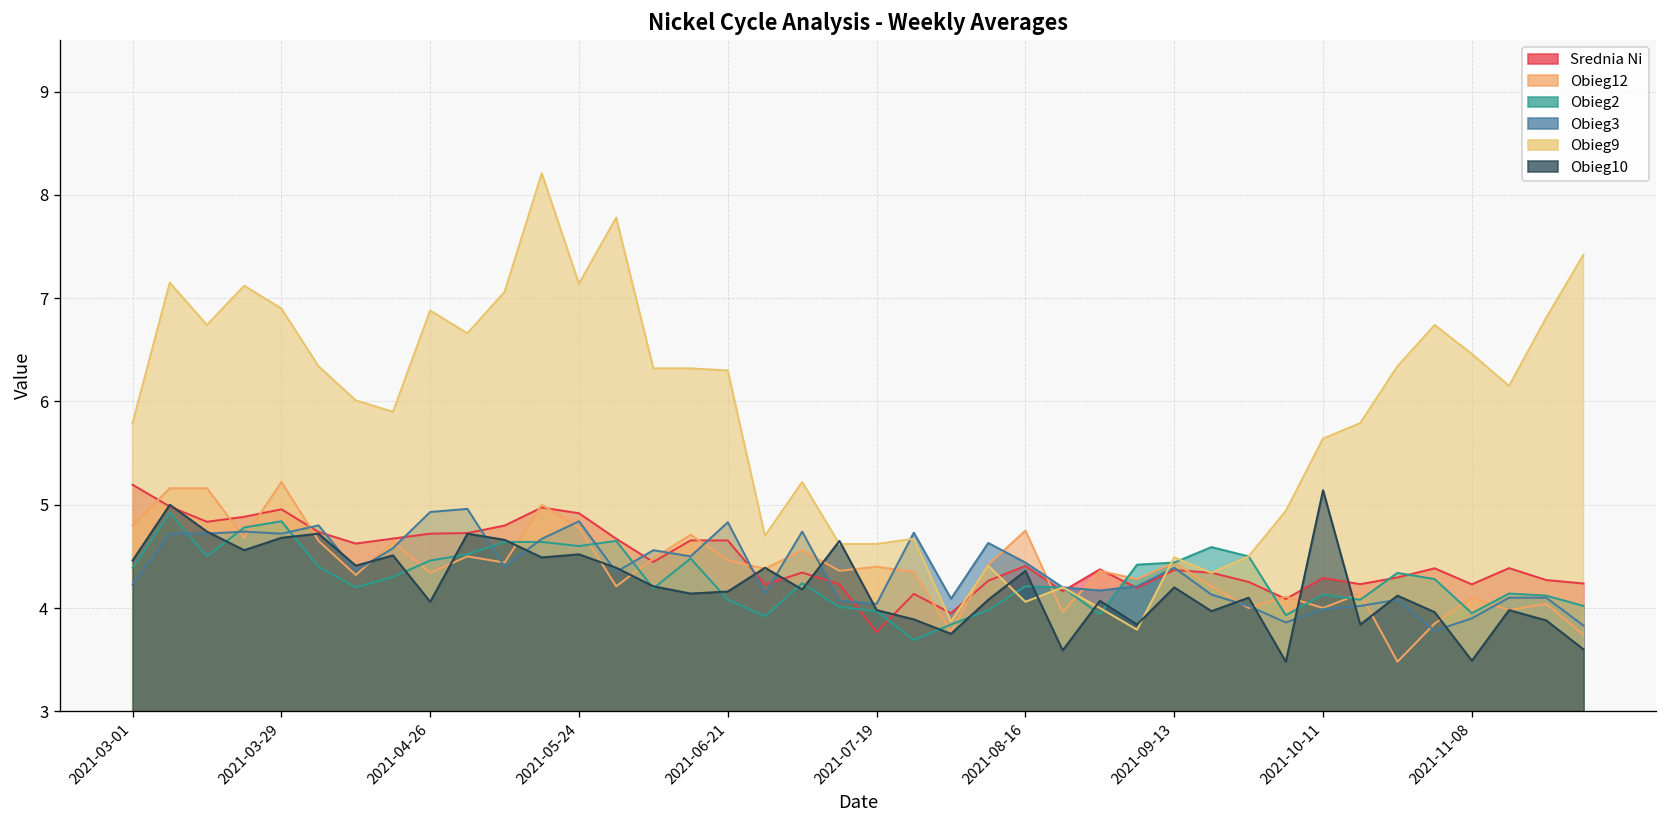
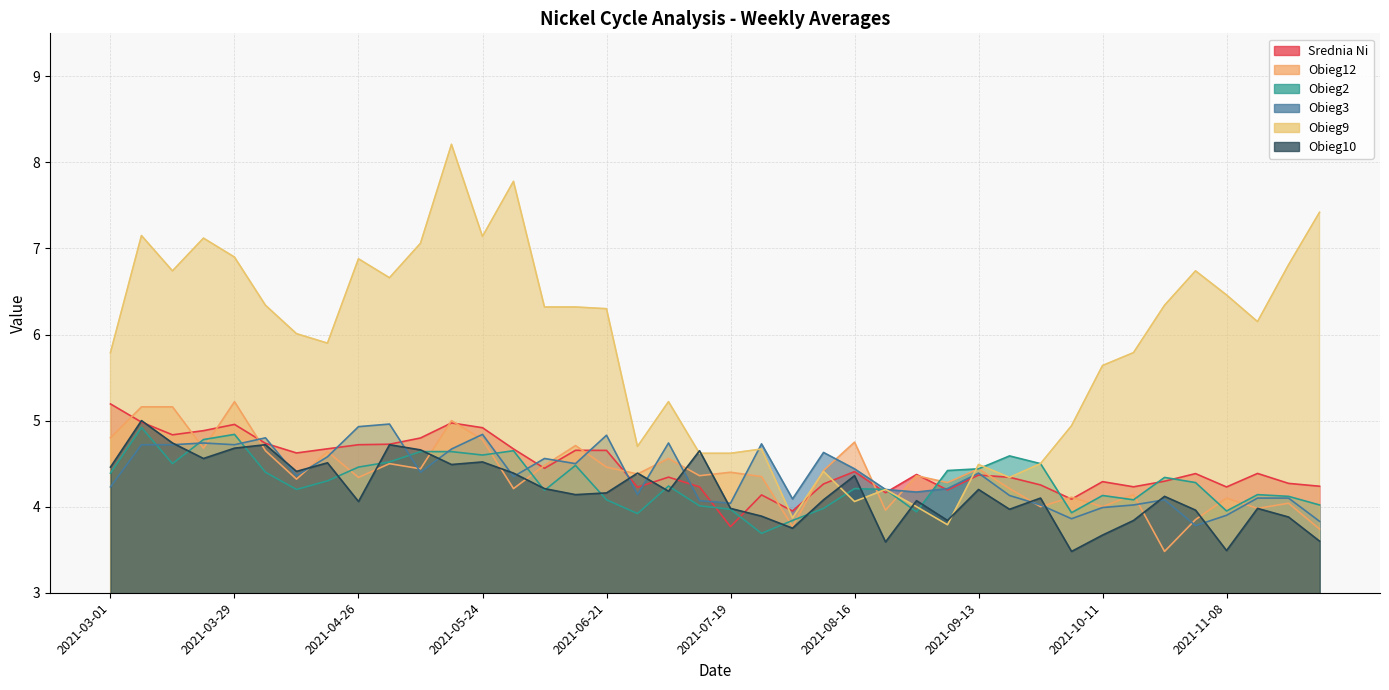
  {
    "Srednia Ni": {
      "2021-03-01": 5.2,
      "2021-03-29": 5.0,
      "2021-04-26": 4.7,
      "2021-05-24": 4.9,
      "2021-06-21": 4.7,
      "2021-07-19": 3.8,
      "2021-08-16": 4.4,
      "2021-10-11": 4.3,
      "2021-11-08": 4.2
    },
    "Obieg10": {
      "2021-03-01": 4.5,
      "2021-03-29": 4.7,
      "2021-04-26": 4.1,
      "2021-05-24": 4.5,
      "2021-06-21": 4.2,
      "2021-08-16": 4.4,
      "2021-09-13": 4.2,
-     "2021-10-11": 5.1,
+     "2021-10-11": 3.7,
      "2021-11-08": 3.5
    }
  }
